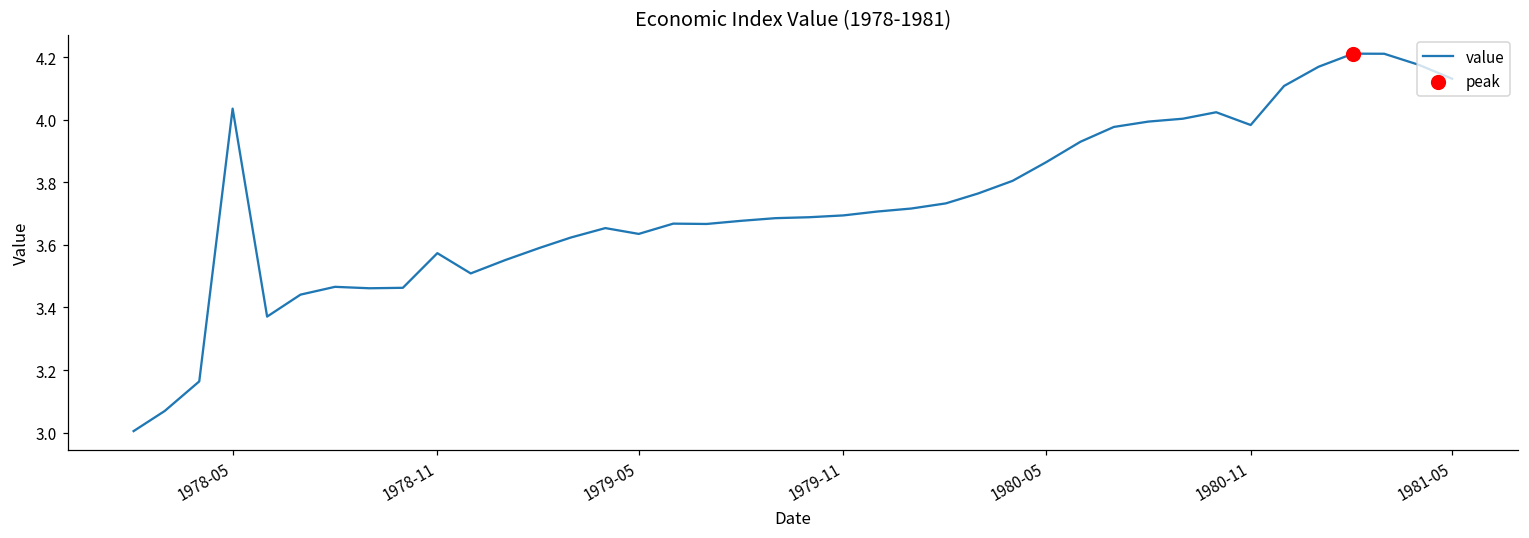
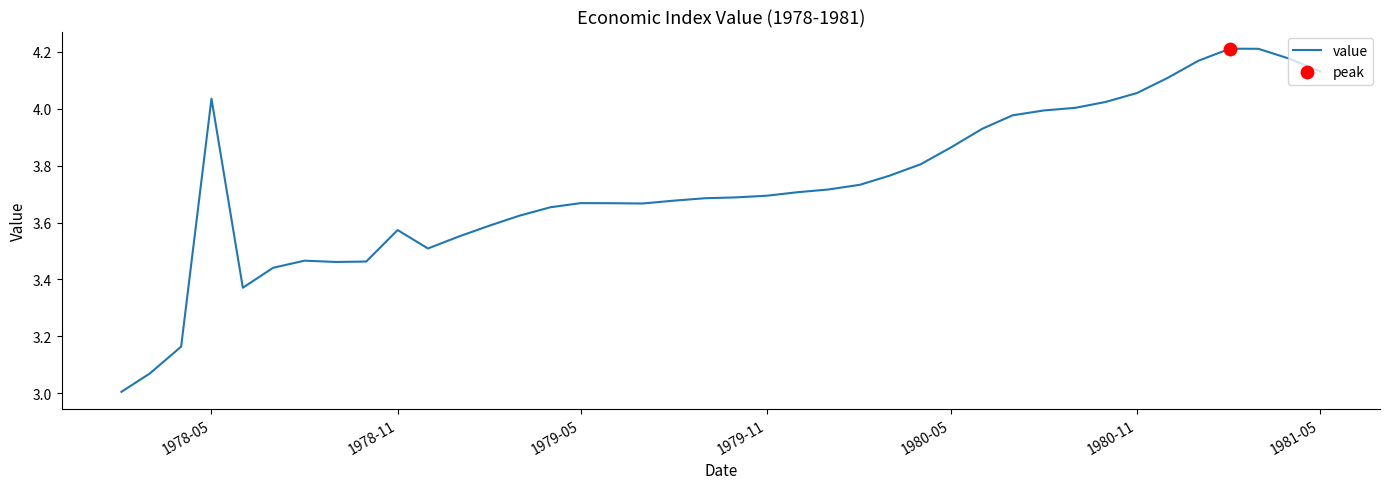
  {
    "value": {
      "1978-05": 4.04,
      "1978-11": 3.57,
-     "1979-05": 3.64,
+     "1979-05": 3.67,
      "1979-11": 3.69,
      "1980-05": 3.86,
-     "1980-11": 3.98
+     "1980-11": 4.06
    }
  }
